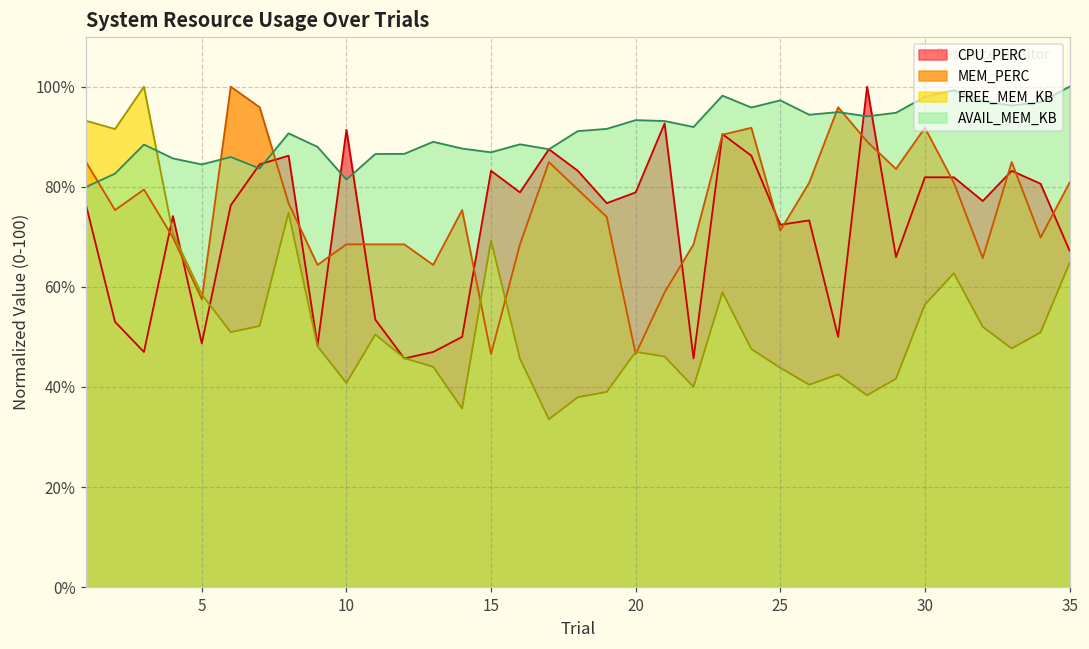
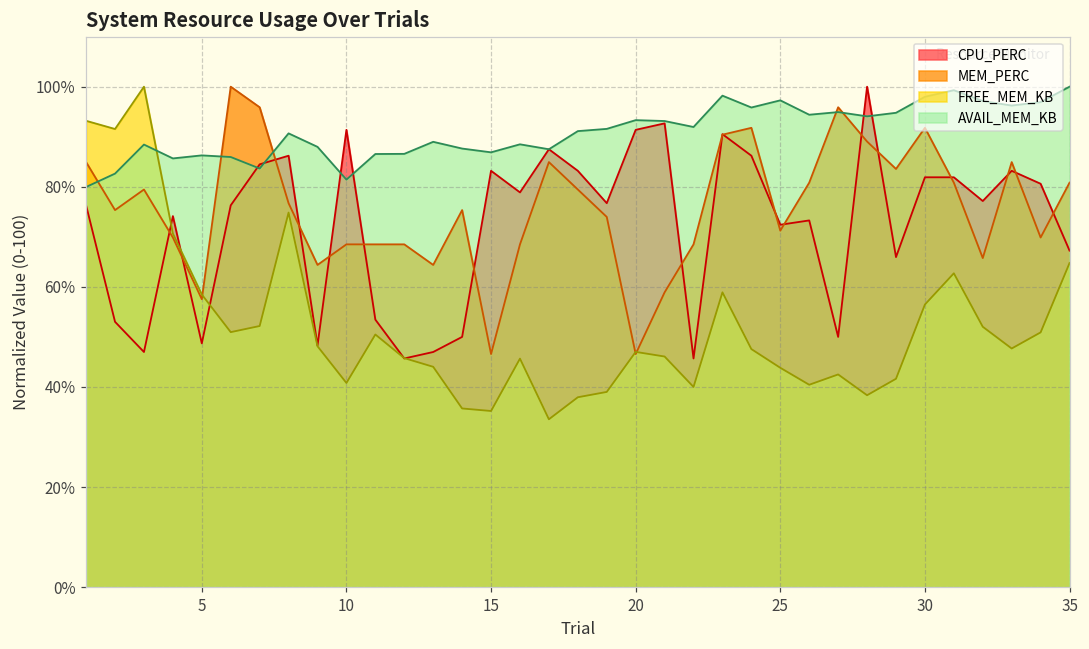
  {
    "CPU_PERC": {
      "5": "49%",
      "10": "91%",
      "15": "83%",
-     "20": "79%",
+     "20": "91%",
      "25": "72%",
      "30": "82%",
      "35": "67%"
    },
    "MEM_PERC": {
      "5": "58%",
      "10": "68%",
      "15": "47%",
      "25": "71%",
      "35": "81%"
    },
    "FREE_MEM_KB": {
      "5": "58%",
      "10": "41%",
-     "15": "69%",
+     "15": "35%",
      "25": "44%",
      "30": "56%",
      "35": "65%"
    },
    "AVAIL_MEM_KB": {
-     "5": "84%",
+     "5": "86%",
      "10": "81%",
      "15": "87%",
      "20": "93%",
      "25": "97%",
      "35": "100%"
    }
  }
